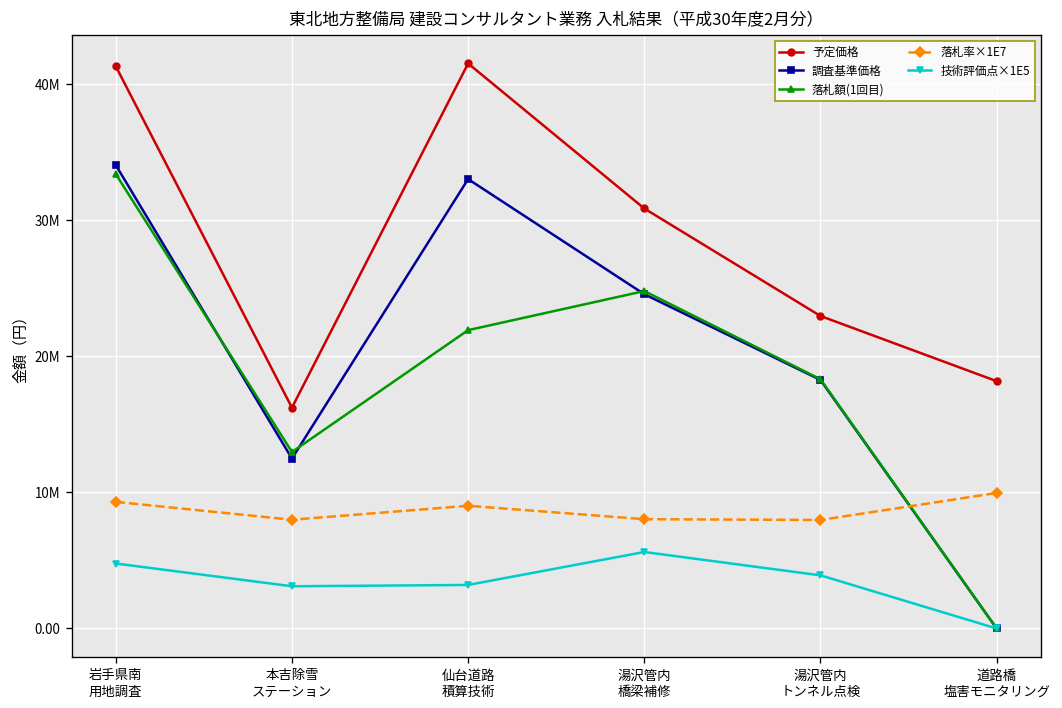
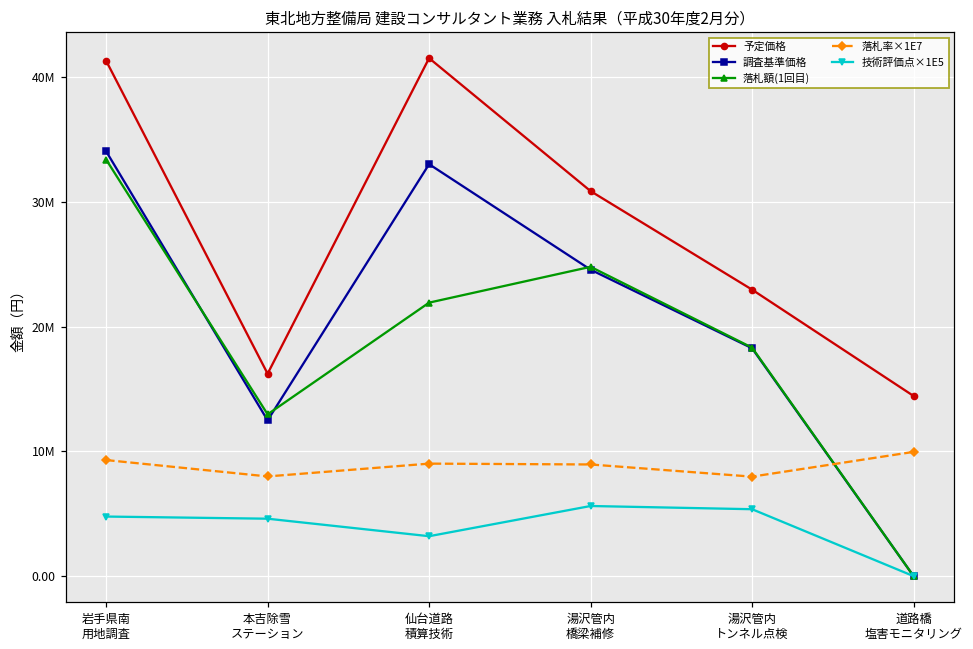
  {
    "予定価格": {
      "岩手県南 用地調査": 41300000,
      "本吉除雪 ステーション": 16200000,
      "仙台道路 積算技術": 41500000,
      "湯沢管内 橋梁補修": 30900000,
      "湯沢管内 トンネル点検": 23000000,
-     "道路橋 塩害モニタリング": 18200000
+     "道路橋 塩害モニタリング": 14400000
    },
    "調査基準価格": {
      "岩手県南 用地調査": 34100000,
      "本吉除雪 ステーション": 12500000,
      "仙台道路 積算技術": 33000000,
      "湯沢管内 橋梁補修": 24600000
    },
    "落札額(1回目)": {
      "岩手県南 用地調査": 33400000,
      "本吉除雪 ステーション": 13000000,
      "仙台道路 積算技術": 21900000,
      "湯沢管内 橋梁補修": 24800000
    },
    "落札率×1E7": {
      "岩手県南 用地調査": 9300000,
      "本吉除雪 ステーション": 8000000,
      "仙台道路 積算技術": 9000000,
-     "湯沢管内 橋梁補修": 8000000,
+     "湯沢管内 橋梁補修": 9000000,
      "湯沢管内 トンネル点検": 8000000,
      "道路橋 塩害モニタリング": 10000000
    },
    "技術評価点×1E5": {
      "岩手県南 用地調査": 4800000,
-     "本吉除雪 ステーション": 3100000,
+     "本吉除雪 ステーション": 4600000,
      "仙台道路 積算技術": 3200000,
      "湯沢管内 橋梁補修": 5600000,
-     "湯沢管内 トンネル点検": 3900000
+     "湯沢管内 トンネル点検": 5400000
    }
  }
